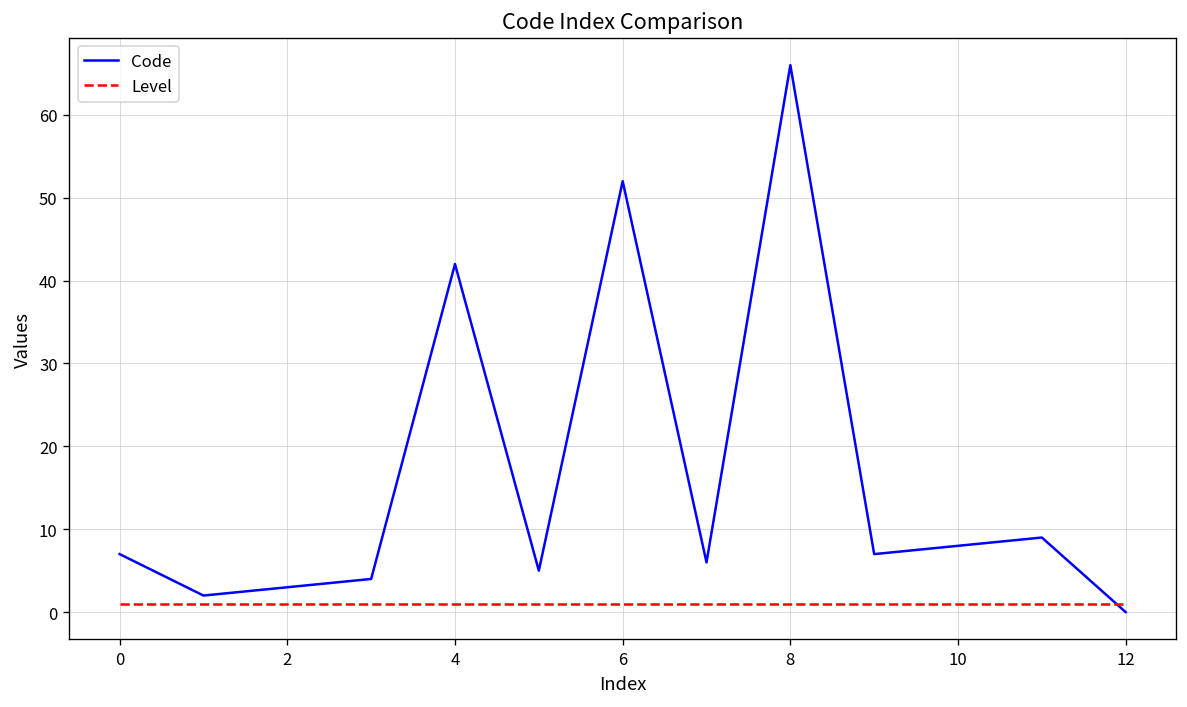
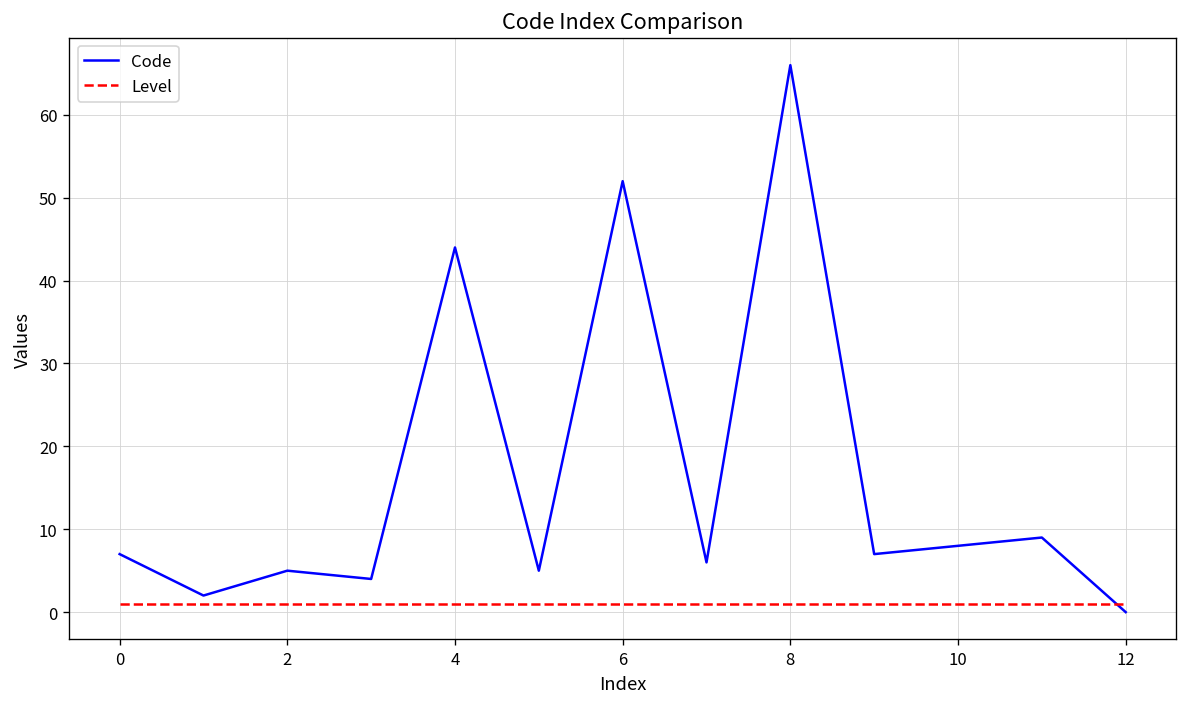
  {
    "Code": {
      "0": 7,
-     "2": 3,
-     "4": 42,
+     "2": 5,
+     "4": 44,
      "6": 52,
      "8": 66,
      "10": 8,
      "12": 0
    },
    "Level": {
      "0": 1,
      "2": 1,
      "4": 1,
      "6": 1,
      "8": 1,
      "10": 1,
      "12": 1
    }
  }
